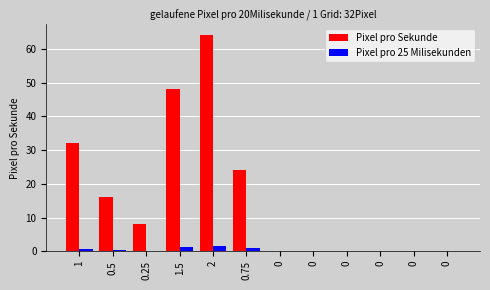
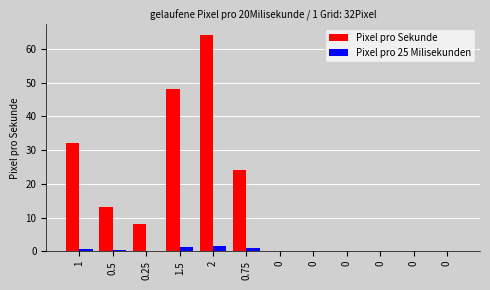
  {
    "Pixel pro Sekunde": {
      "1": 32,
-     "0.5": 16,
+     "0.5": 13,
      "0.25": 8,
      "1.5": 48,
      "2": 64,
      "0.75": 24
    },
    "Pixel pro 25 Milisekunden": {
      "1": 1,
      "1.5": 1,
      "2": 2,
      "0.75": 1
    }
  }
